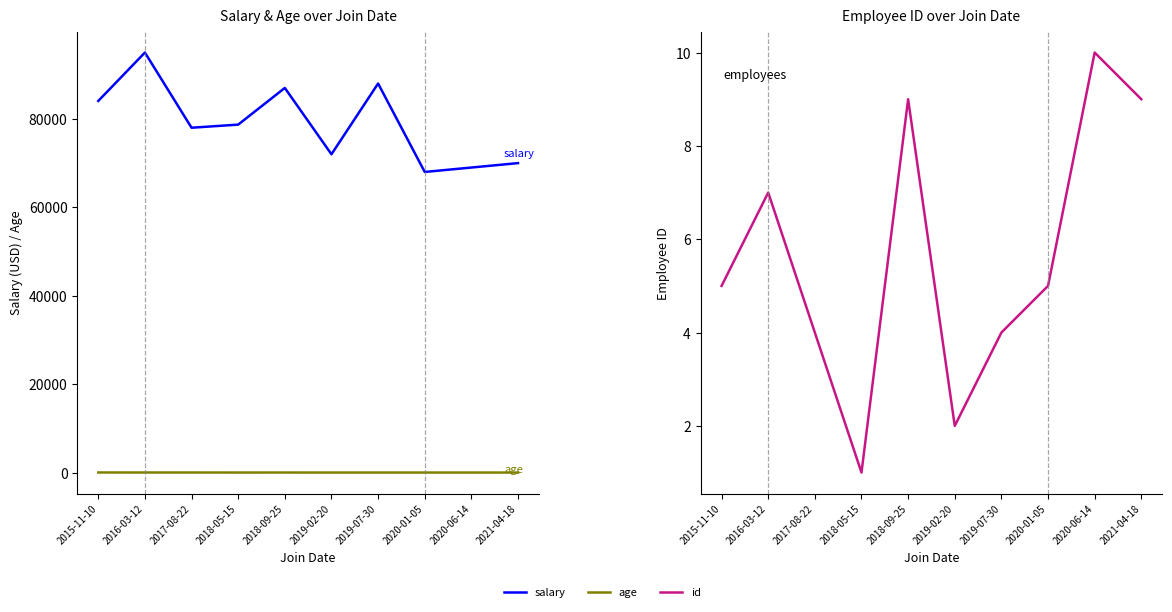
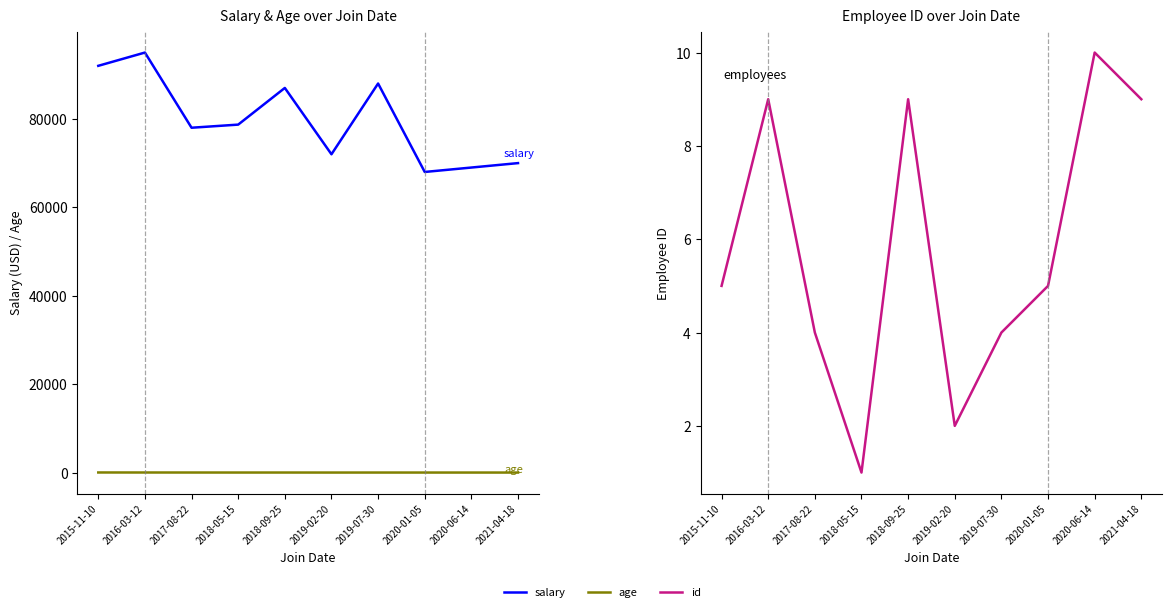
  {
    "Salary & Age over Join Date": {
      "salary": {
-       "2015-11-10": 84000,
+       "2015-11-10": 92000,
        "2016-03-12": 95000,
        "2017-08-22": 78000,
        "2018-05-15": 79000,
        "2018-09-25": 87000,
        "2019-02-20": 72000,
        "2019-07-30": 88000,
        "2020-01-05": 68000,
        "2020-06-14": 69000,
        "2021-04-18": 70000
      },
      "age": {
        "2015-11-10": 0,
        "2016-03-12": 0,
        "2017-08-22": 0,
        "2018-05-15": 0,
        "2018-09-25": 0,
        "2019-02-20": 0,
        "2019-07-30": 0,
        "2020-01-05": 0,
        "2020-06-14": 0,
        "2021-04-18": 0
      }
    },
    "Employee ID over Join Date": {
      "2015-11-10": 5,
-     "2016-03-12": 7,
+     "2016-03-12": 9,
      "2017-08-22": 4,
      "2018-05-15": 1,
      "2018-09-25": 9,
      "2019-02-20": 2,
      "2019-07-30": 4,
      "2020-01-05": 5,
      "2020-06-14": 10,
      "2021-04-18": 9
    }
  }
